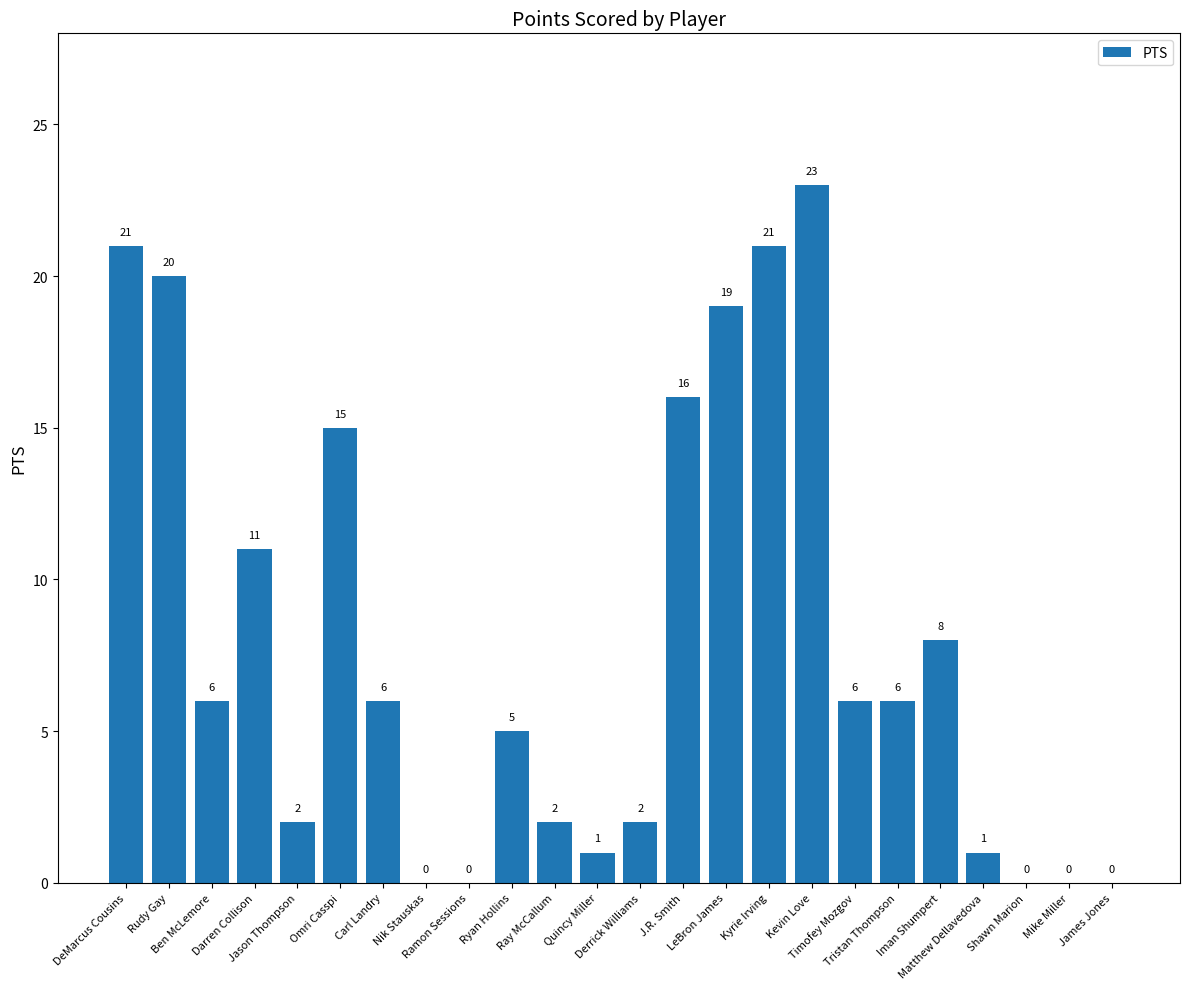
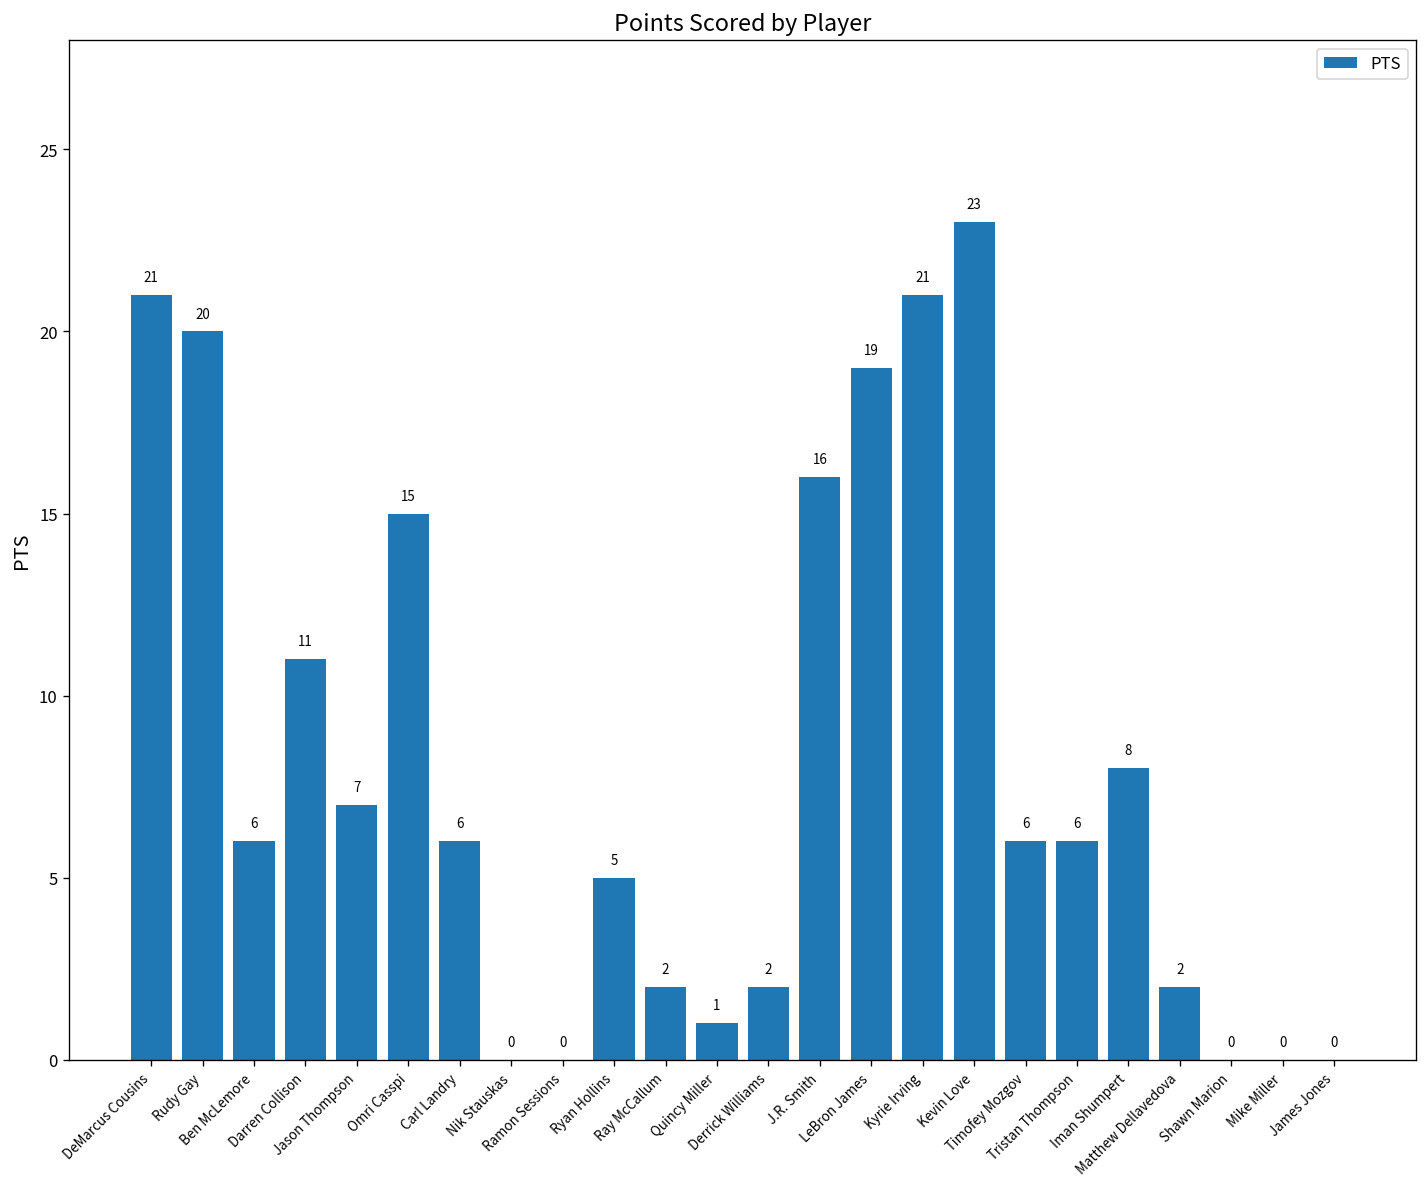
  {
    "DeMarcus Cousins": 21,
    "Rudy Gay": 20,
    "Ben McLemore": 6,
    "Darren Collison": 11,
-   "Jason Thompson": 2,
+   "Jason Thompson": 7,
    "Omri Casspi": 15,
    "Carl Landry": 6,
    "Nik Stauskas": 0,
    "Ramon Sessions": 0,
    "Ryan Hollins": 5,
    "Ray McCallum": 2,
    "Quincy Miller": 1,
    "Derrick Williams": 2,
    "J.R. Smith": 16,
    "LeBron James": 19,
    "Kyrie Irving": 21,
    "Kevin Love": 23,
    "Timofey Mozgov": 6,
    "Tristan Thompson": 6,
    "Iman Shumpert": 8,
-   "Matthew Dellavedova": 1,
+   "Matthew Dellavedova": 2,
    "Shawn Marion": 0,
    "Mike Miller": 0,
    "James Jones": 0
  }
